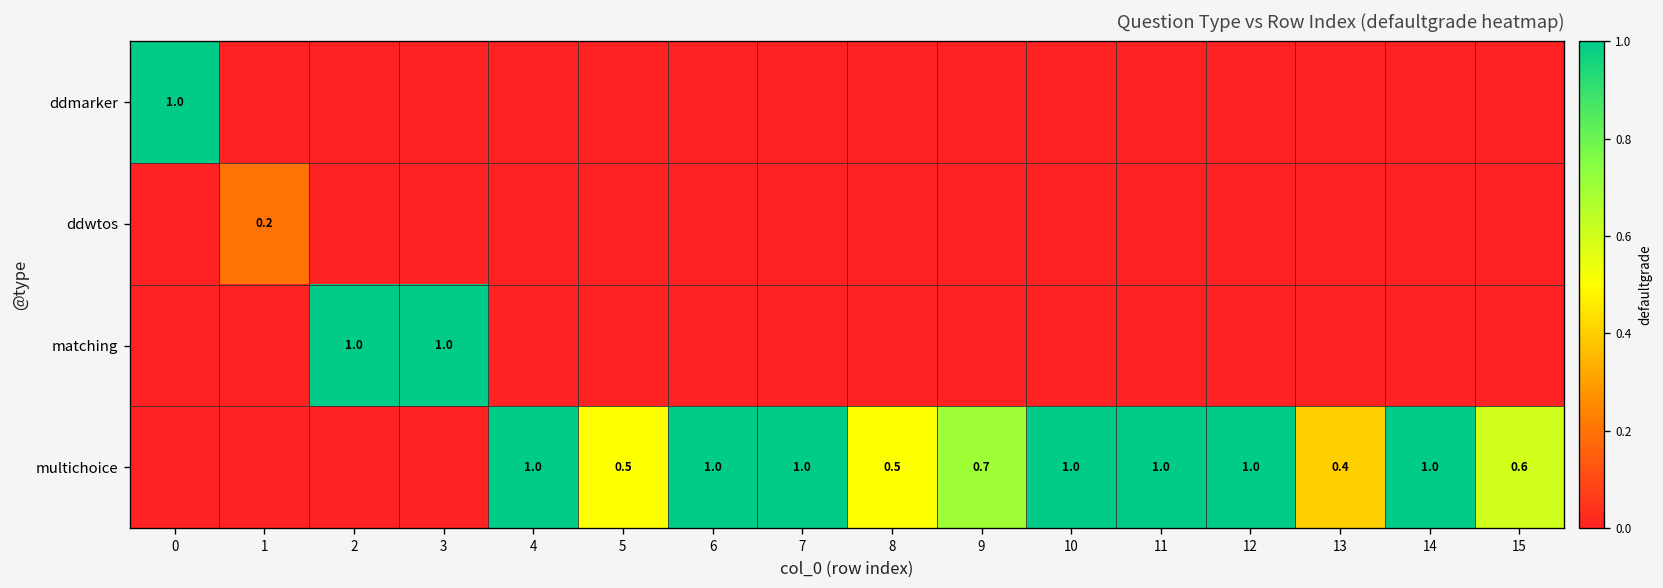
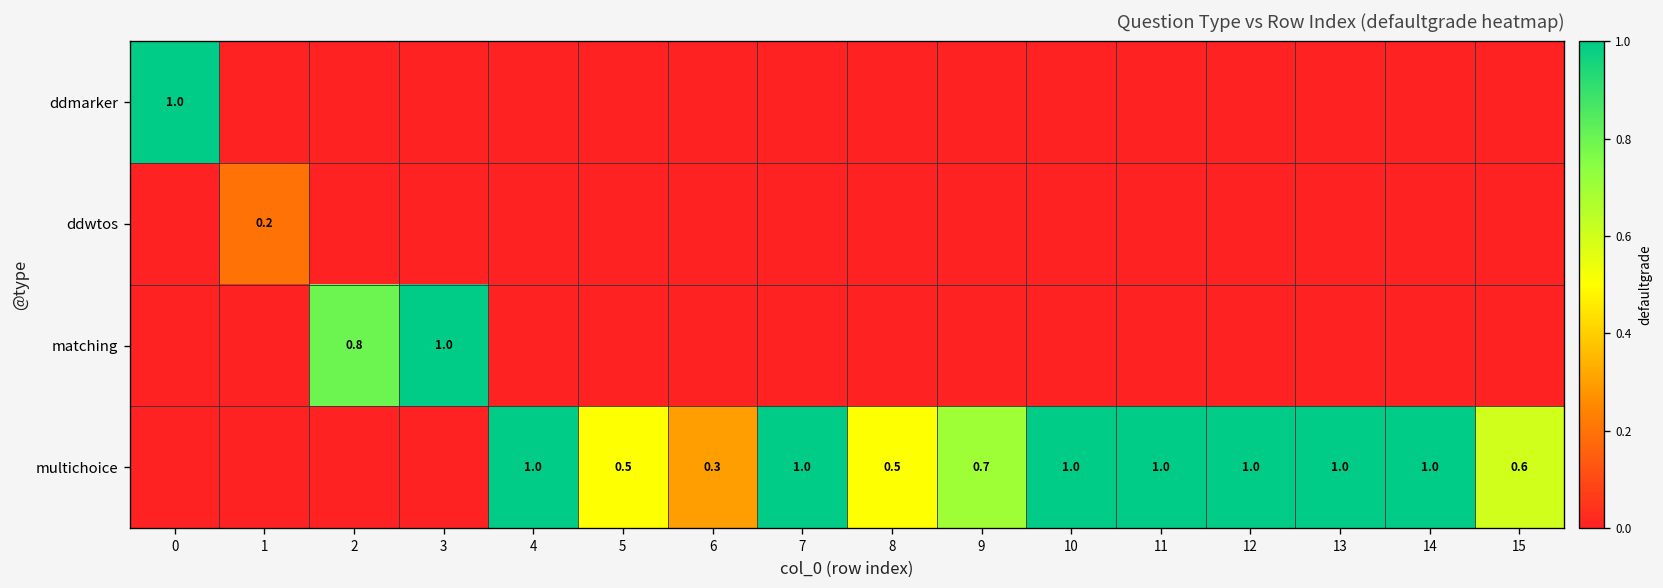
  {
    "ddmarker": {
      "0": 1.0
    },
    "ddwtos": {
      "1": 0.2
    },
    "matching": {
-     "2": 1.0,
+     "2": 0.8,
      "3": 1.0
    },
    "multichoice": {
      "4": 1.0,
      "5": 0.5,
-     "6": 1.0,
+     "6": 0.3,
      "7": 1.0,
      "8": 0.5,
      "9": 0.7,
      "10": 1.0,
      "11": 1.0,
      "12": 1.0,
-     "13": 0.4,
+     "13": 1.0,
      "14": 1.0,
      "15": 0.6
    }
  }
